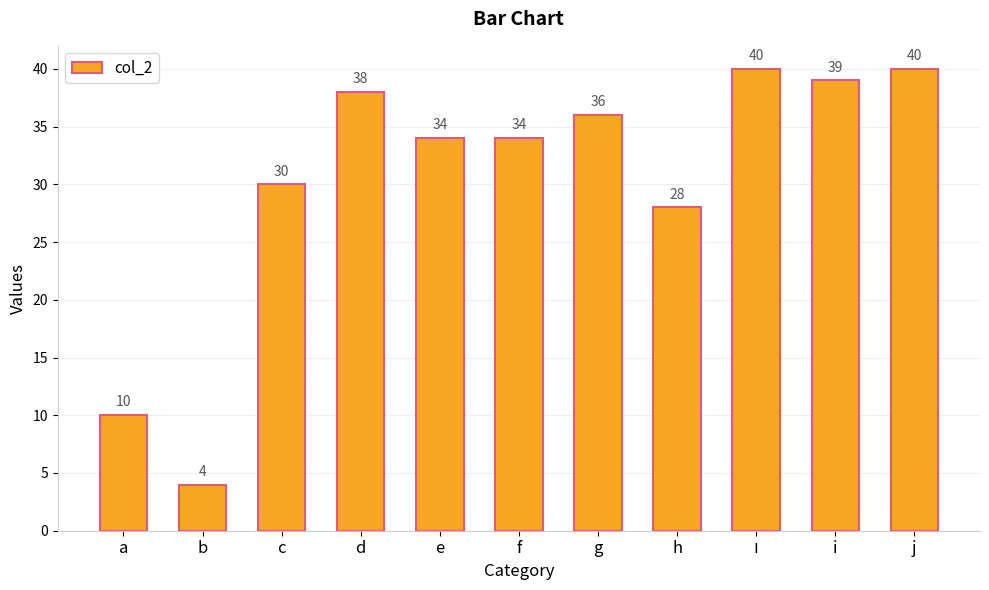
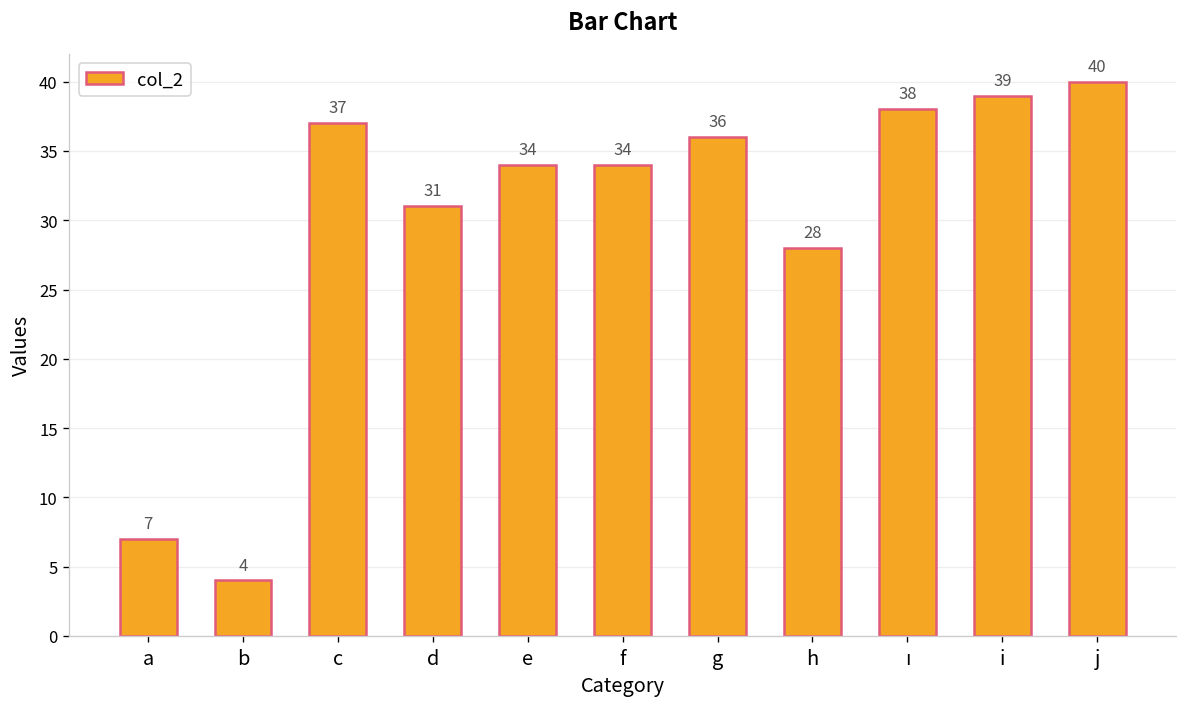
  {
-   "a": 10,
+   "a": 7,
    "b": 4,
-   "c": 30,
-   "d": 38,
+   "c": 37,
+   "d": 31,
    "e": 34,
    "f": 34,
    "g": 36,
    "h": 28,
-   "ı": 40,
+   "ı": 38,
    "i": 39,
    "j": 40
  }
